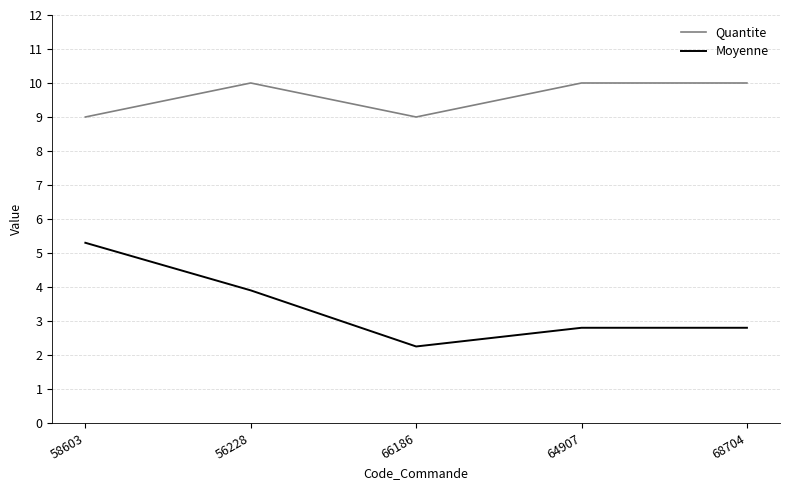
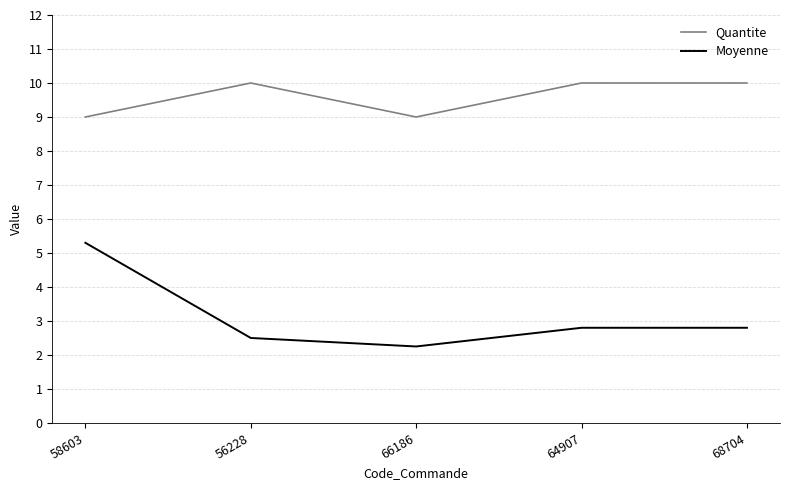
  {
    "Quantite": {
      "58603": 9.0,
      "56228": 10.0,
      "66186": 9.0,
      "64907": 10.0,
      "68704": 10.0
    },
    "Moyenne": {
      "58603": 5.3,
-     "56228": 3.9,
+     "56228": 2.5,
      "66186": 2.3,
      "64907": 2.8,
      "68704": 2.8
    }
  }
